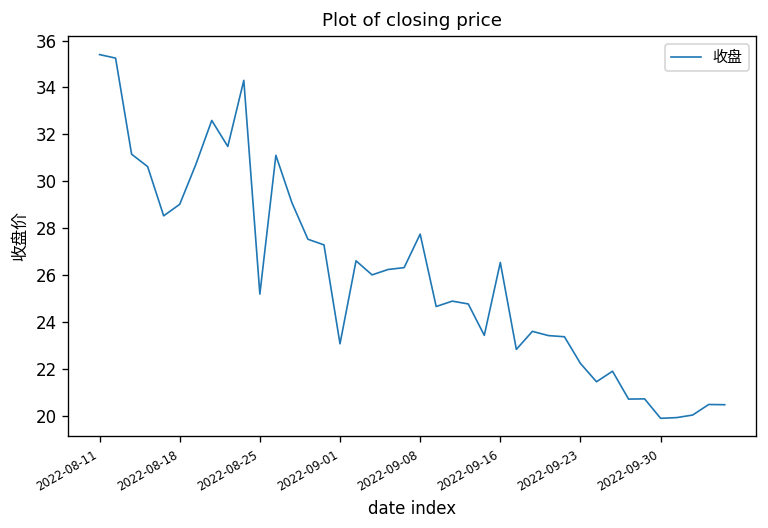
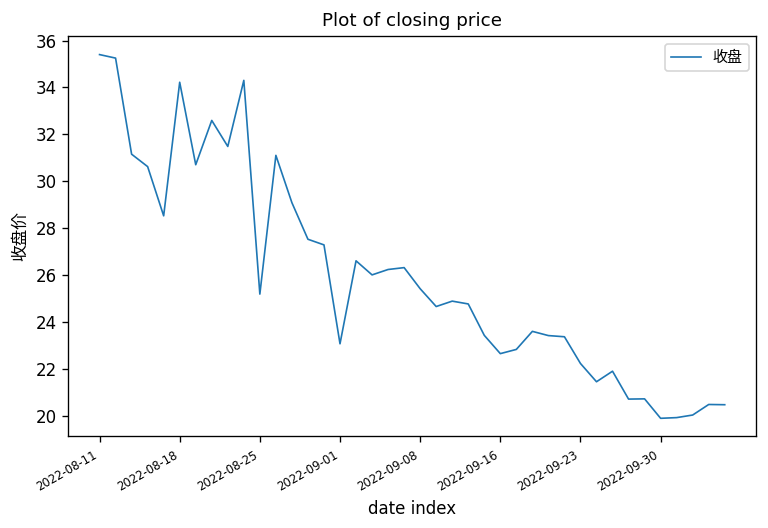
  {
    "2022-08-11": 35.4,
-   "2022-08-18": 29.0,
+   "2022-08-18": 34.2,
    "2022-08-25": 25.2,
    "2022-09-01": 23.1,
-   "2022-09-08": 27.7,
-   "2022-09-16": 26.5,
+   "2022-09-08": 25.4,
+   "2022-09-16": 22.6,
    "2022-09-23": 22.2,
    "2022-09-30": 19.9
  }
